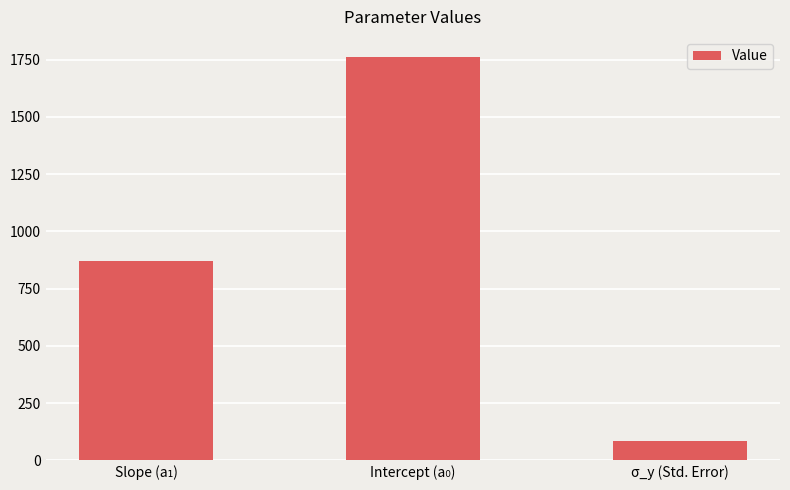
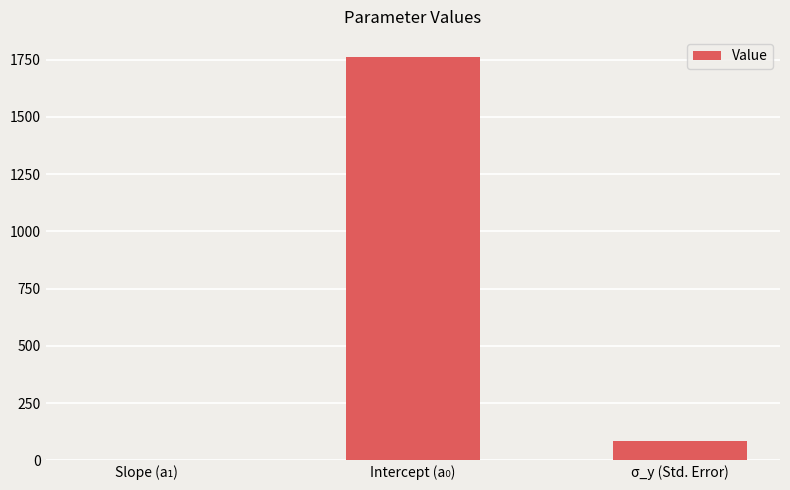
  {
-   "Slope (a₁)": 870,
+   "Slope (a₁)": 0,
    "Intercept (a₀)": 1760,
    "σ_y (Std. Error)": 80
  }
